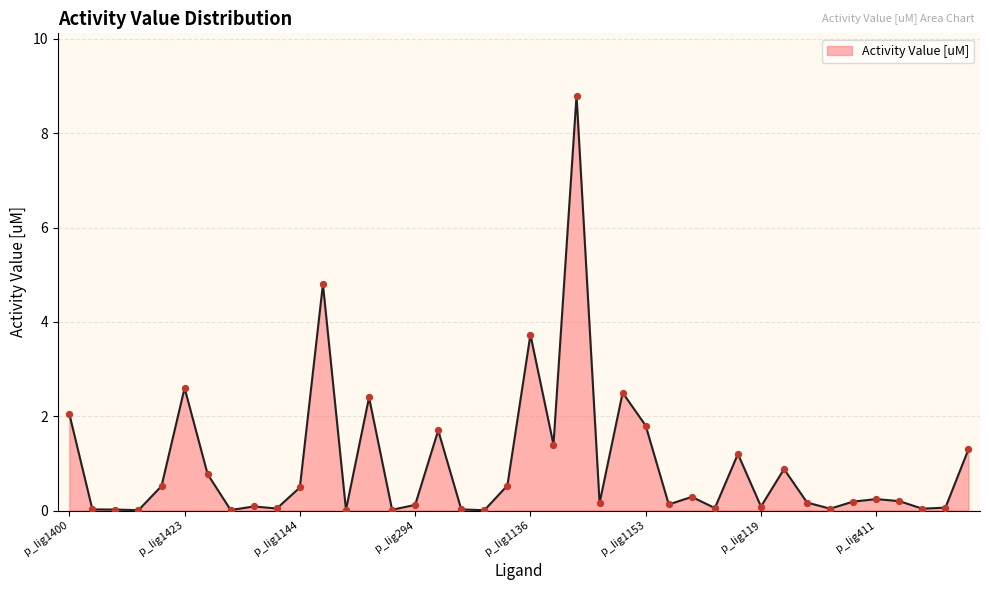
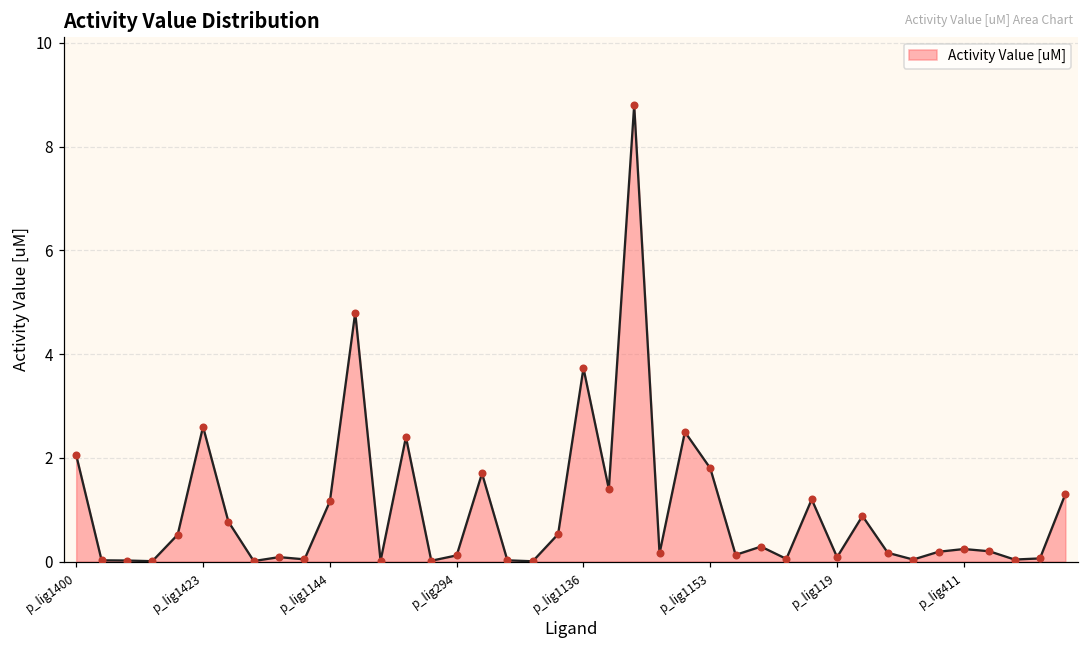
  {
    "p_lig1400": 2.1,
    "p_lig1423": 2.6,
-   "p_lig1144": 0.5,
+   "p_lig1144": 1.2,
    "p_lig294": 0.1,
    "p_lig1136": 3.7,
    "p_lig1153": 1.8,
    "p_lig119": 0.1,
    "p_lig411": 0.2
  }
